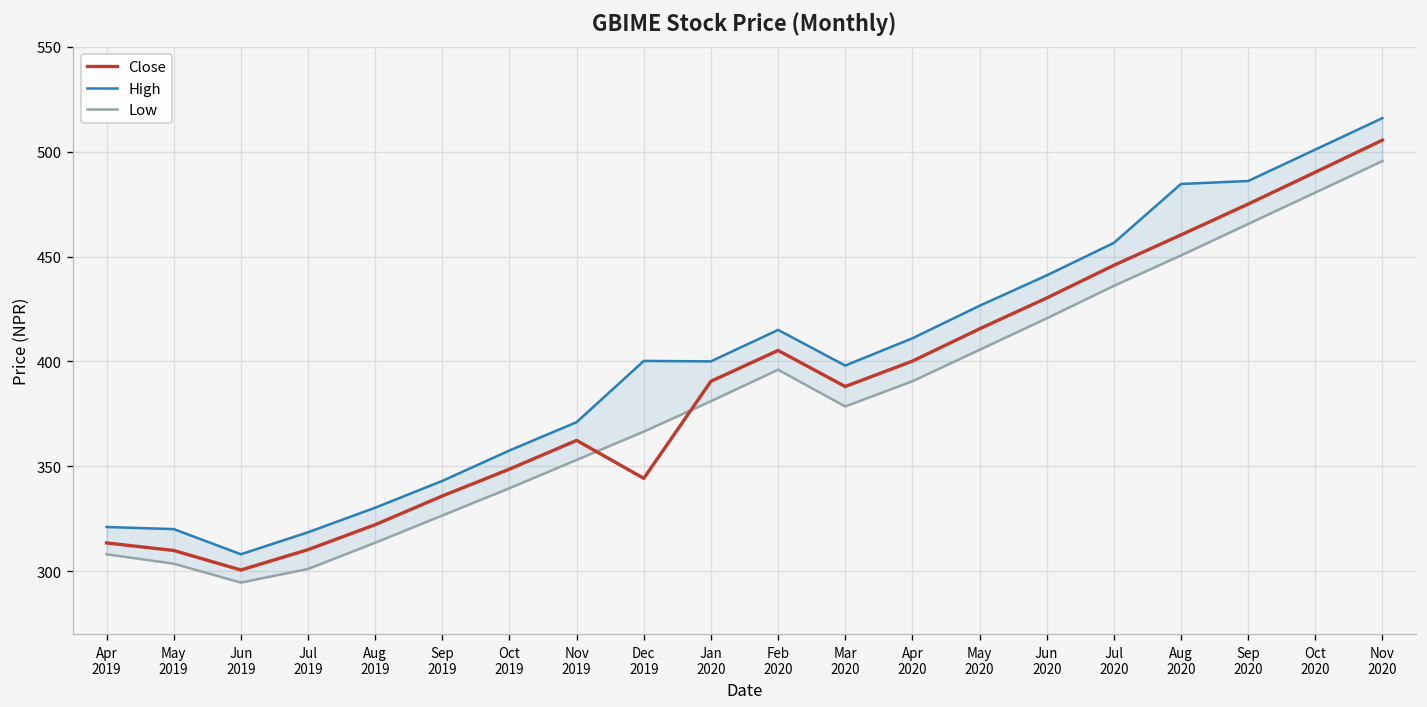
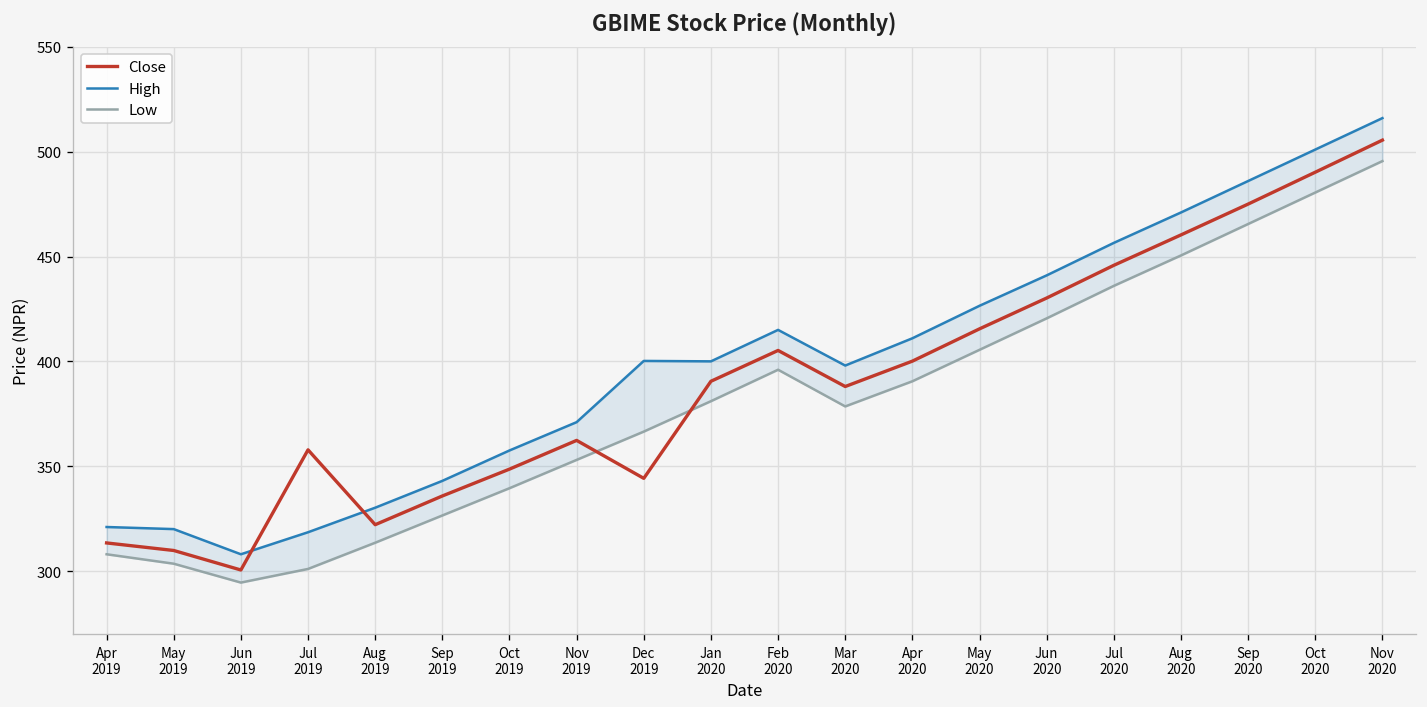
  {
    "Close": {
      "Apr 2019": 313,
      "May 2019": 310,
      "Jun 2019": 301,
-     "Jul 2019": 310,
+     "Jul 2019": 358,
      "Aug 2019": 322,
      "Sep 2019": 336,
      "Oct 2019": 349,
      "Nov 2019": 362,
      "Dec 2019": 344,
      "Jan 2020": 391,
      "Feb 2020": 405,
      "Mar 2020": 388,
      "Apr 2020": 400,
      "May 2020": 416,
      "Jun 2020": 430,
      "Jul 2020": 446,
      "Aug 2020": 460,
      "Sep 2020": 475,
      "Oct 2020": 490,
      "Nov 2020": 506
    },
    "High": {
      "Apr 2019": 321,
      "May 2019": 320,
      "Jun 2019": 308,
      "Jul 2019": 319,
      "Aug 2019": 330,
      "Sep 2019": 343,
      "Oct 2019": 358,
      "Nov 2019": 371,
      "Dec 2019": 400,
      "Jan 2020": 400,
      "Feb 2020": 415,
      "Mar 2020": 398,
      "Apr 2020": 411,
      "May 2020": 427,
      "Jun 2020": 441,
      "Jul 2020": 457,
-     "Aug 2020": 485,
+     "Aug 2020": 471,
      "Sep 2020": 486,
      "Oct 2020": 501,
      "Nov 2020": 516
    },
    "Low": {
      "Apr 2019": 308,
      "May 2019": 304,
      "Jun 2019": 295,
      "Jul 2019": 301,
      "Aug 2019": 314,
      "Sep 2019": 327,
      "Oct 2019": 340,
      "Nov 2019": 353,
      "Dec 2019": 367,
      "Jan 2020": 381,
      "Feb 2020": 396,
      "Mar 2020": 379,
      "Apr 2020": 391,
      "May 2020": 406,
      "Jun 2020": 421,
      "Jul 2020": 436,
      "Aug 2020": 451,
      "Sep 2020": 466,
      "Oct 2020": 481,
      "Nov 2020": 496
    }
  }
